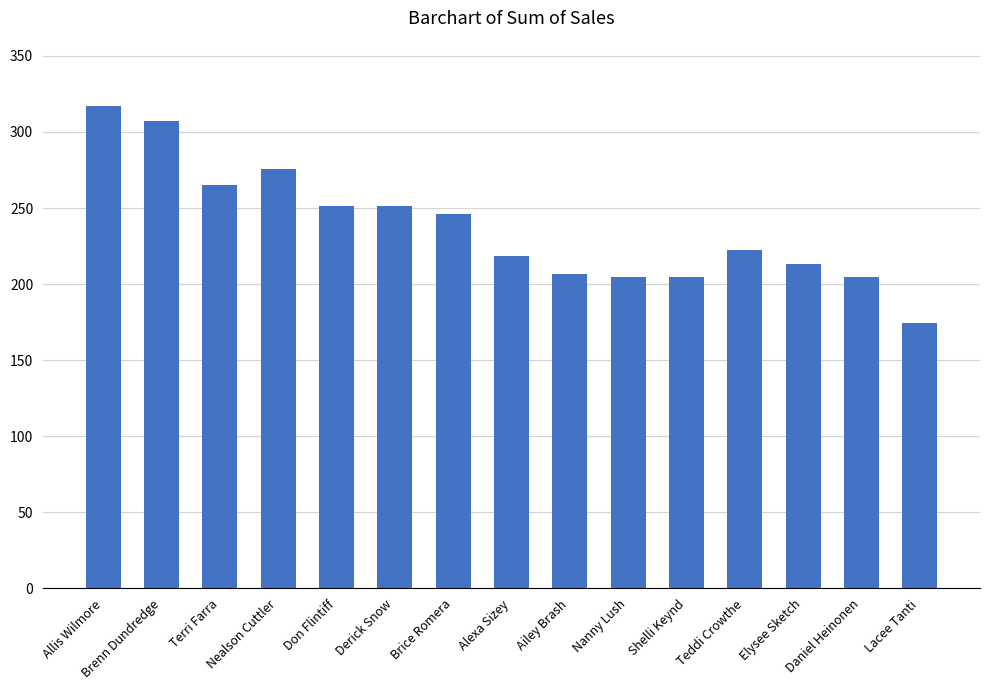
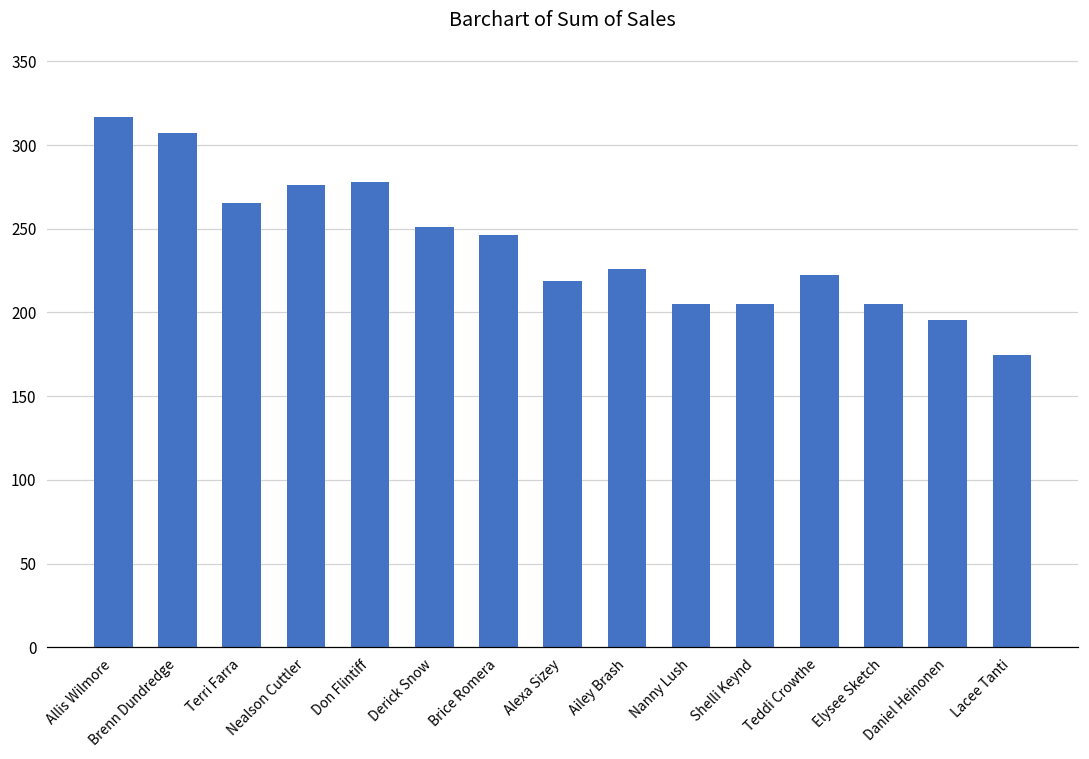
  {
    "Allis Wilmore": 317,
    "Brenn Dundredge": 307,
    "Terri Farra": 265,
    "Nealson Cuttler": 276,
-   "Don Flintiff": 251,
+   "Don Flintiff": 278,
    "Derick Snow": 251,
    "Brice Romera": 246,
    "Alexa Sizey": 219,
-   "Ailey Brash": 207,
+   "Ailey Brash": 226,
    "Nanny Lush": 205,
    "Shelli Keynd": 205,
    "Teddi Crowthe": 222,
-   "Elysee Sketch": 213,
-   "Daniel Heinonen": 205,
+   "Elysee Sketch": 205,
+   "Daniel Heinonen": 196,
    "Lacee Tanti": 175
  }
